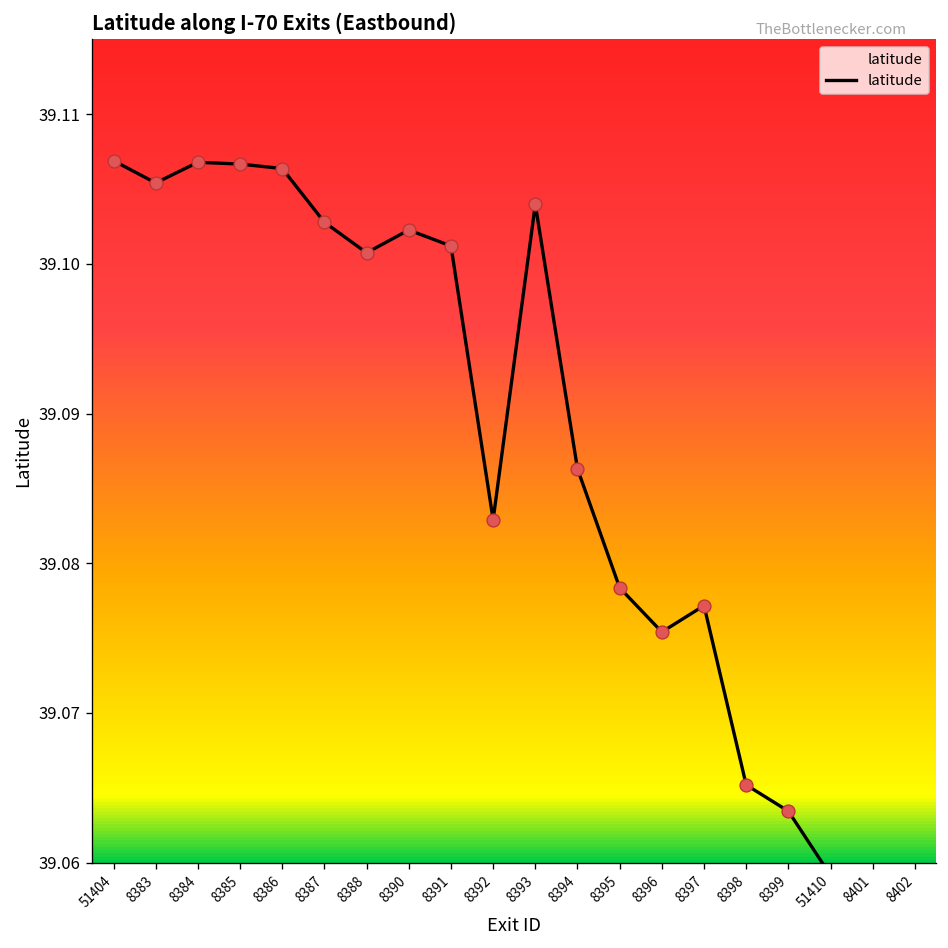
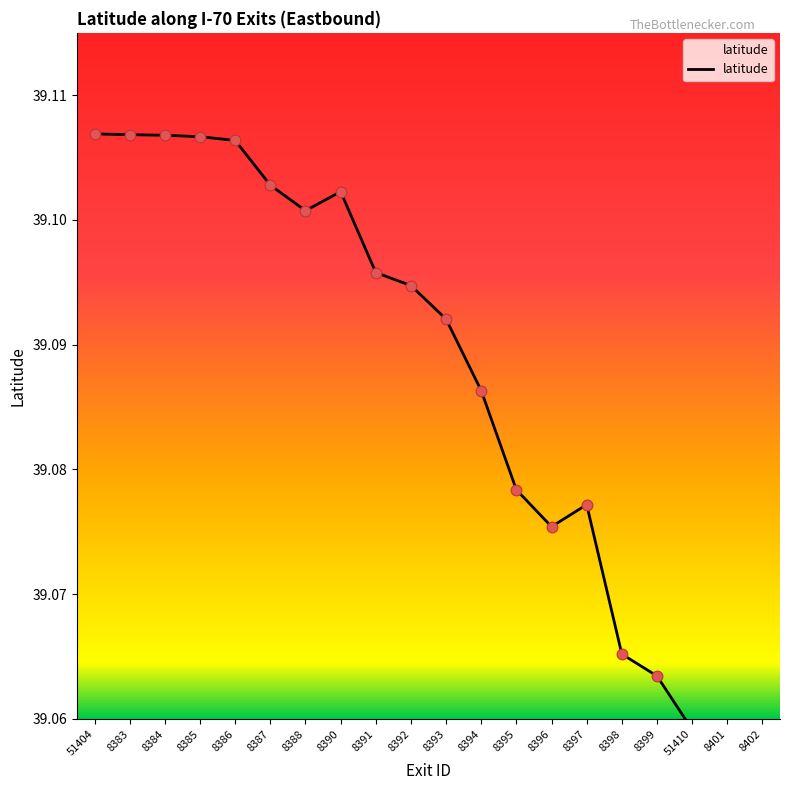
  {
    "latitude": {
-     "8383": 39.1054,
-     "8391": 39.1012,
-     "8392": 39.0829,
-     "8393": 39.1040
+     "8383": 39.1068,
+     "8391": 39.0958,
+     "8392": 39.0947,
+     "8393": 39.0920
    }
  }
